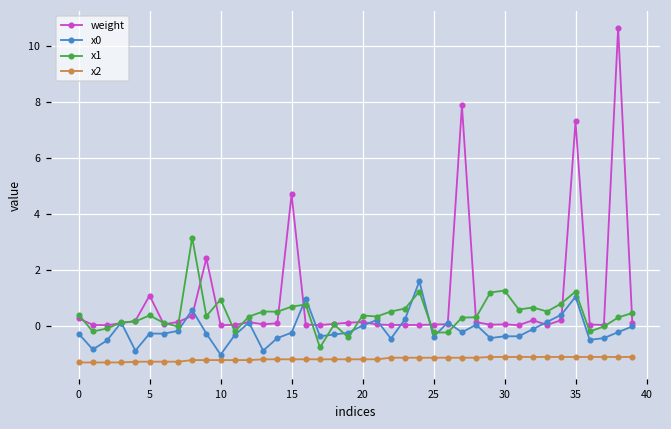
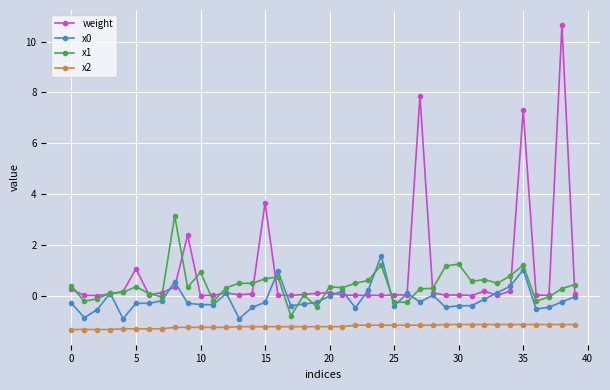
  {
    "weight": {
      "0": 0.3,
      "5": 1.1,
      "10": 0.0,
-     "15": 4.7,
+     "15": 3.7,
      "20": 0.1,
      "25": 0.0,
      "30": 0.1,
      "35": 7.3
    },
    "x0": {
      "0": -0.3,
      "5": -0.3,
-     "10": -1.0,
+     "10": -0.3,
      "15": -0.2,
      "20": 0.0,
      "25": -0.4,
      "30": -0.4,
      "35": 1.0
    },
    "x1": {
      "0": 0.4,
      "5": 0.4,
      "10": 0.9,
      "15": 0.7,
      "20": 0.4,
      "25": -0.2,
      "30": 1.3,
      "35": 1.2
    },
    "x2": {
      "0": -1.3,
      "5": -1.3,
      "10": -1.2,
      "15": -1.2,
      "20": -1.2,
      "25": -1.1,
      "30": -1.1,
      "35": -1.1
    }
  }
